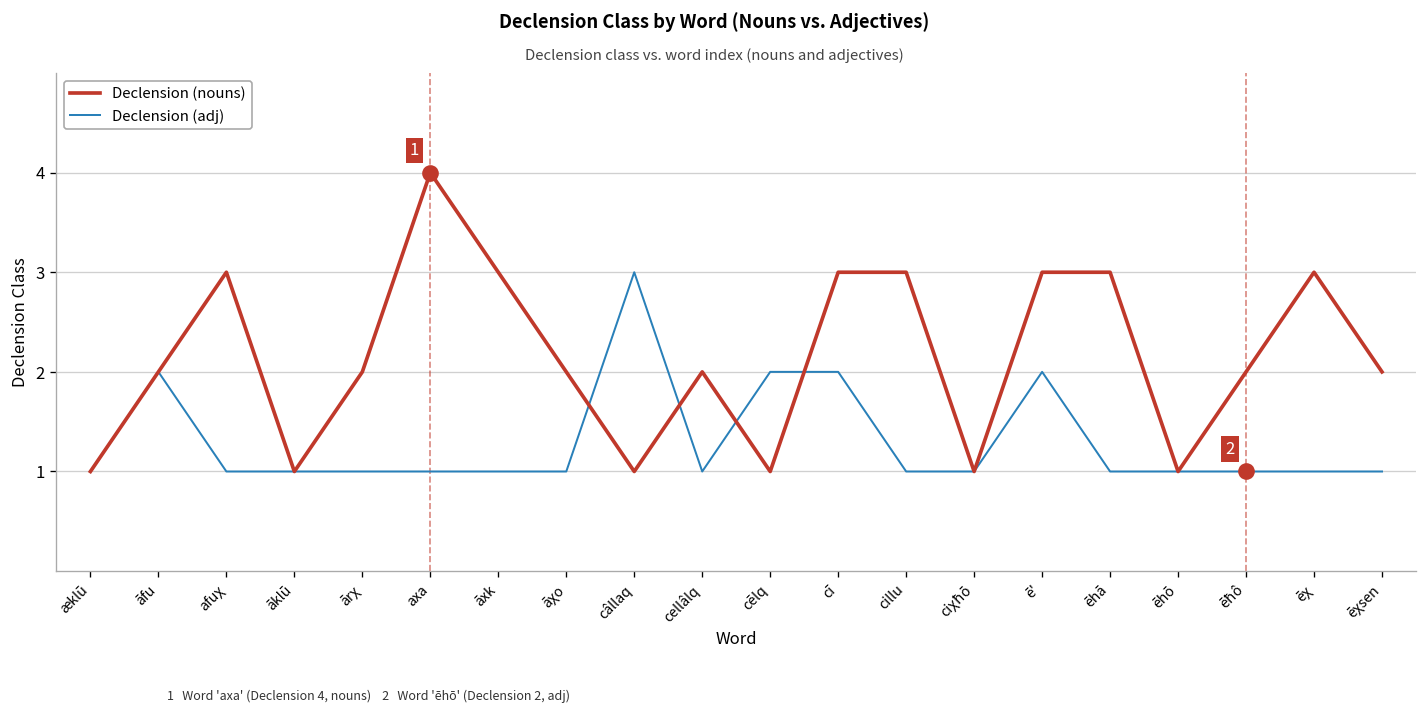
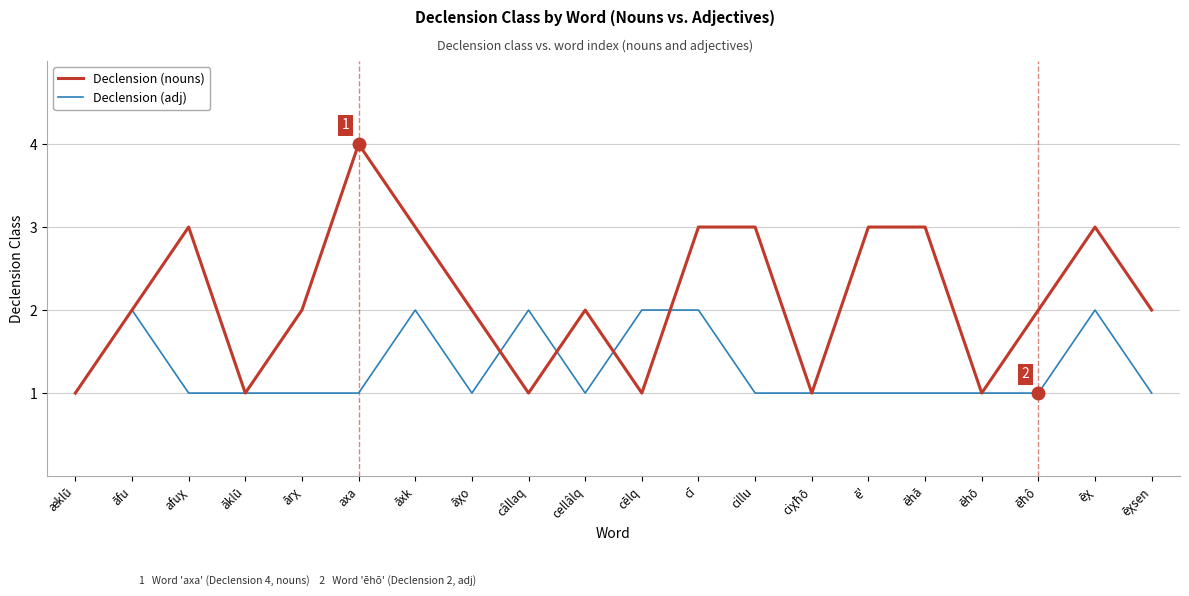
  {
    "Declension (adj)": {
      "afuχ": 1,
      "ārχ": 1,
      "axa": 1,
-     "āxk": 1,
+     "āxk": 2,
      "āχo": 1,
-     "câllaq": 3,
+     "câllaq": 2,
      "cellâlq": 1,
      "cēlq": 2,
      "cī": 2,
      "cillu": 1,
-     "ē'": 2,
+     "ē'": 1,
      "ēhā": 1,
-     "ēχ": 1,
+     "ēχ": 2,
      "ēχsen": 1
    }
  }
